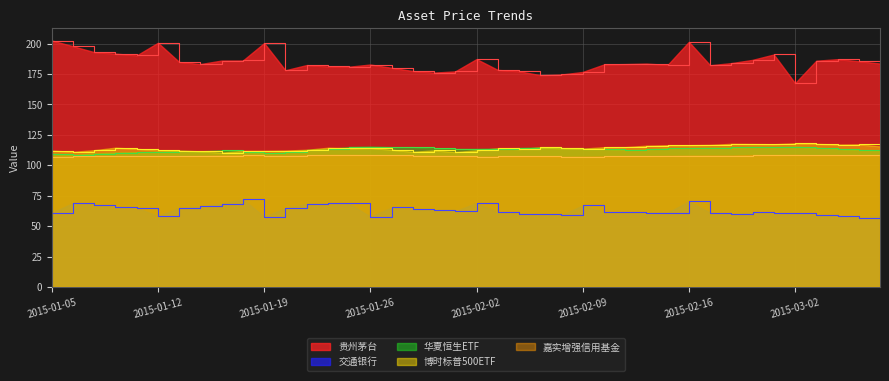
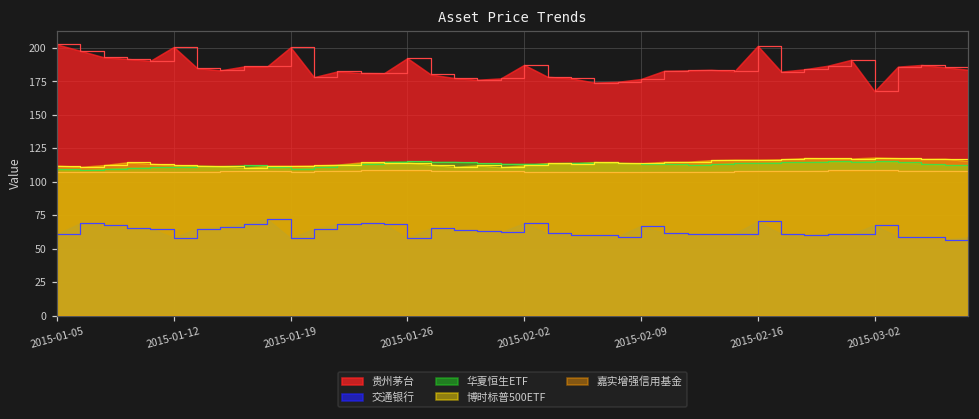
  {
    "贵州茅台": {
      "2015-01-05": 203,
      "2015-01-12": 201,
      "2015-01-19": 200,
-     "2015-01-26": 183,
+     "2015-01-26": 192,
      "2015-02-02": 187,
      "2015-02-09": 177,
      "2015-02-16": 201,
      "2015-03-02": 167
    },
    "交通银行": {
      "2015-01-05": 61,
      "2015-01-12": 58,
      "2015-01-19": 58,
      "2015-01-26": 58,
      "2015-02-02": 69,
      "2015-02-09": 67,
      "2015-02-16": 70,
-     "2015-03-02": 61
+     "2015-03-02": 68
    },
    "华夏恒生ETF": {
      "2015-01-05": 110,
      "2015-02-16": 114,
      "2015-03-02": 115
    },
    "博时标普500ETF": {
      "2015-01-05": 112,
      "2015-02-16": 116,
      "2015-03-02": 118
    },
    "嘉实增强信用基金": {
      "2015-01-05": 107,
      "2015-01-12": 107,
      "2015-01-19": 108,
      "2015-01-26": 108,
      "2015-02-02": 107,
      "2015-02-09": 107,
      "2015-02-16": 108,
      "2015-03-02": 109
    }
  }
